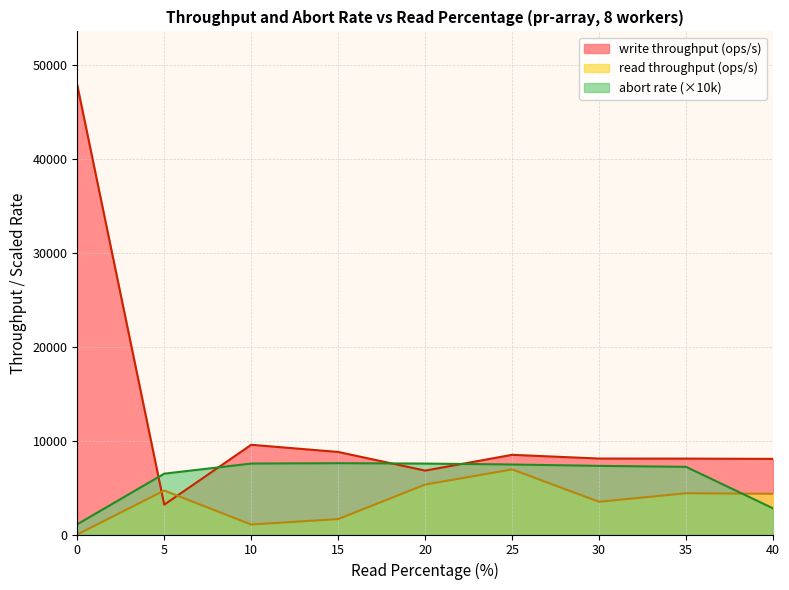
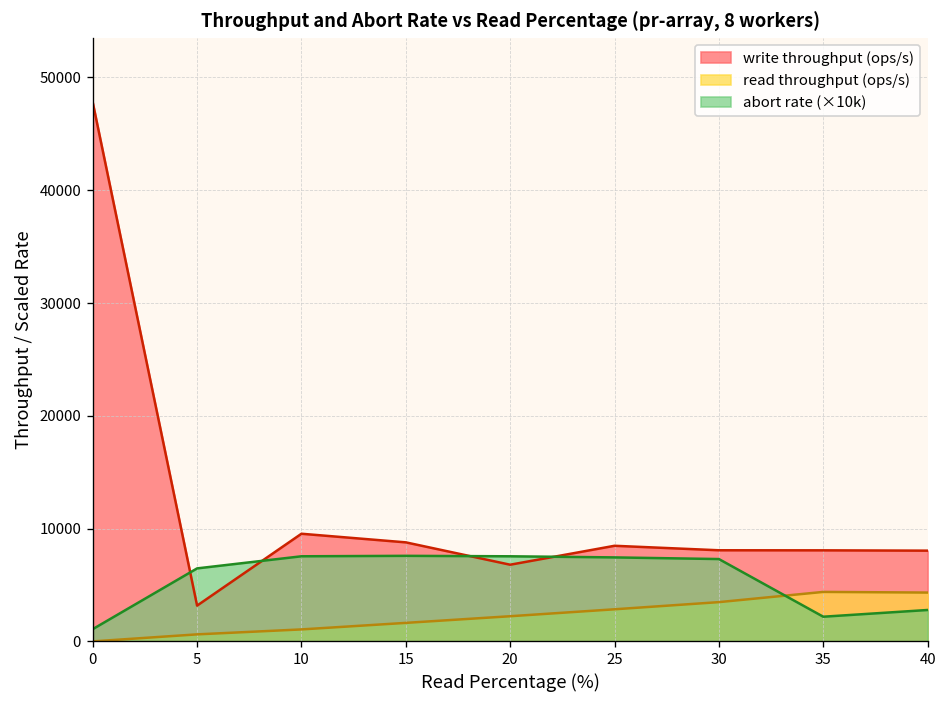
  {
    "write throughput (ops/s)": {
      "0": 48000,
      "5": 3000,
      "10": 10000,
      "15": 9000,
      "20": 7000,
      "25": 8000,
      "30": 8000,
      "35": 8000,
      "40": 8000
    },
    "read throughput (ops/s)": {
      "0": 0,
-     "5": 5000,
+     "5": 1000,
      "10": 1000,
      "15": 2000,
-     "20": 5000,
-     "25": 7000,
+     "20": 2000,
+     "25": 3000,
      "30": 3000,
      "35": 4000,
      "40": 4000
    },
    "abort rate (×10k)": {
      "0": 1000,
      "5": 6000,
      "10": 8000,
      "15": 8000,
      "20": 8000,
      "25": 7000,
      "30": 7000,
-     "35": 7000,
+     "35": 2000,
      "40": 3000
    }
  }
